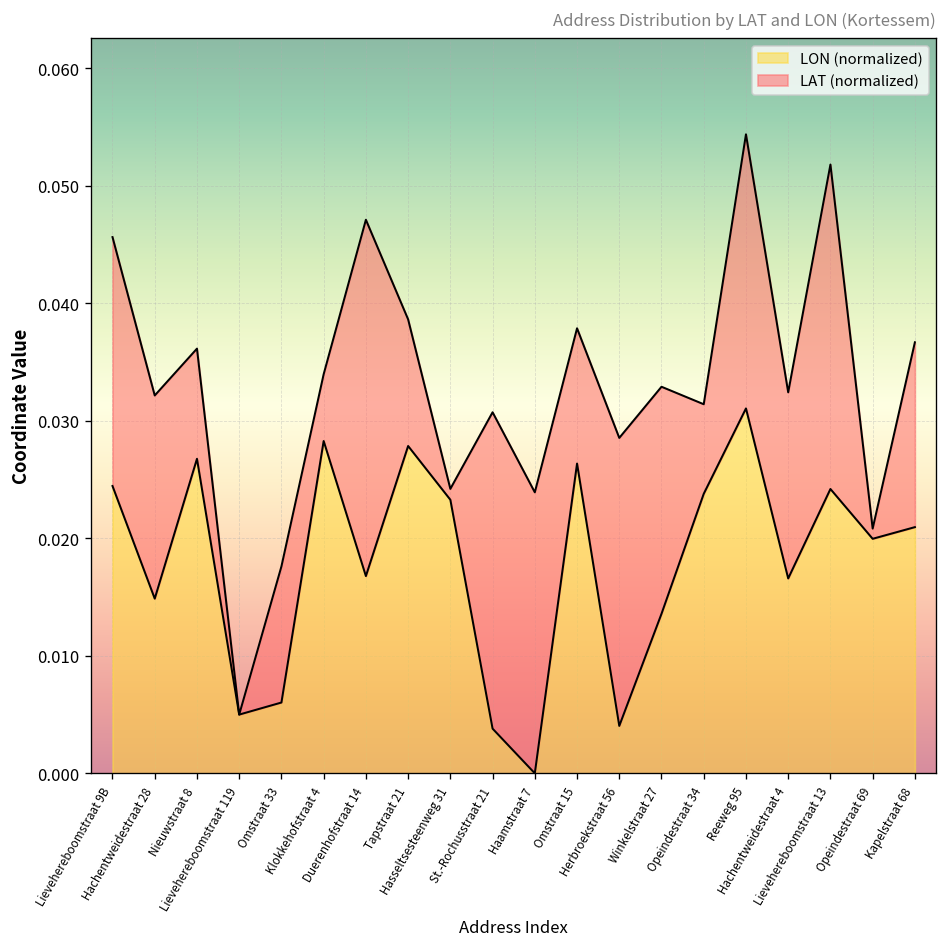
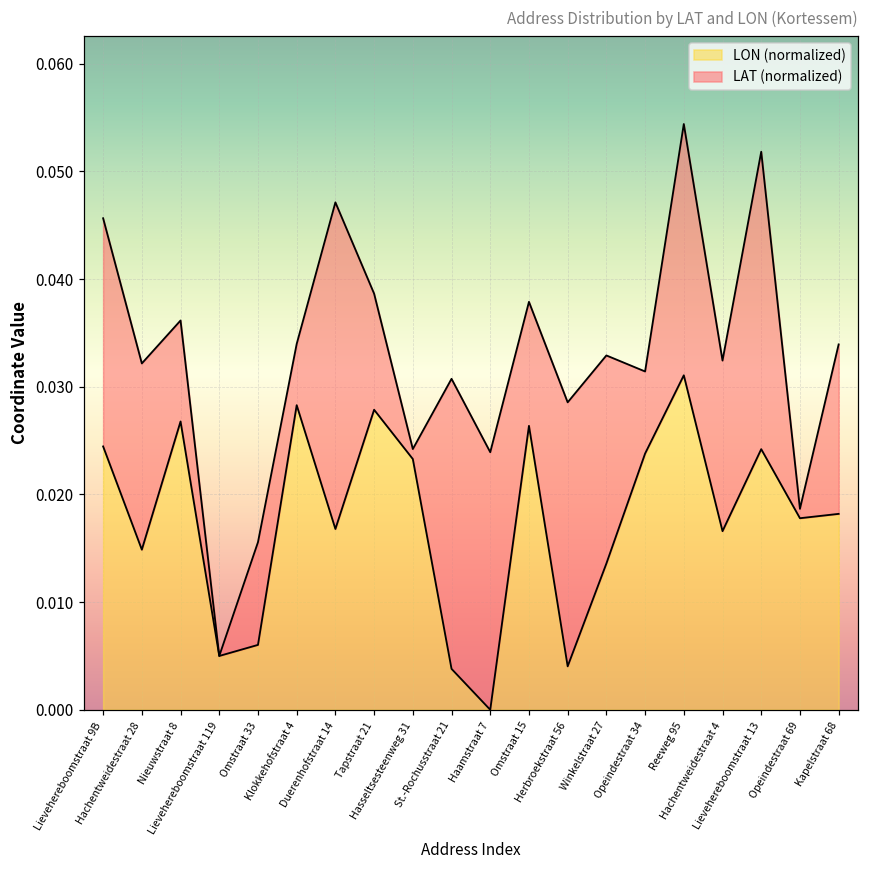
  {
    "LON (normalized)": {
      "Lievehereboomstraat 9B": 0.024,
      "Hachentweidestraat 28": 0.015,
      "Nieuwstraat 8": 0.027,
      "Omstraat 33": 0.006,
      "Klokkehofstraat 4": 0.028,
      "Duerenhofstraat 14": 0.017,
      "Tapstraat 21": 0.028,
      "Hasseltsesteenweg 31": 0.023,
      "St.-Rochusstraat 21": 0.004,
      "Haamstraat 7": 0.000,
      "Omstraat 15": 0.026,
      "Herbroekstraat 56": 0.004,
      "Winkelstraat 27": 0.014,
      "Opeindestraat 34": 0.024,
      "Reeweg 95": 0.031,
      "Hachentweidestraat 4": 0.017,
      "Lievehereboomstraat 13": 0.024,
-     "Opeindestraat 69": 0.020,
-     "Kapelstraat 68": 0.021
+     "Opeindestraat 69": 0.018,
+     "Kapelstraat 68": 0.018
    },
    "LAT (normalized)": {
      "Lievehereboomstraat 9B": 0.021,
      "Hachentweidestraat 28": 0.017,
      "Nieuwstraat 8": 0.009,
-     "Omstraat 33": 0.012,
+     "Omstraat 33": 0.010,
      "Klokkehofstraat 4": 0.006,
      "Duerenhofstraat 14": 0.030,
      "Tapstraat 21": 0.011,
      "Hasseltsesteenweg 31": 0.001,
      "St.-Rochusstraat 21": 0.027,
      "Haamstraat 7": 0.024,
      "Omstraat 15": 0.012,
      "Herbroekstraat 56": 0.025,
      "Winkelstraat 27": 0.019,
      "Opeindestraat 34": 0.008,
      "Reeweg 95": 0.023,
      "Hachentweidestraat 4": 0.016,
      "Lievehereboomstraat 13": 0.028,
      "Opeindestraat 69": 0.001,
      "Kapelstraat 68": 0.016
    }
  }
